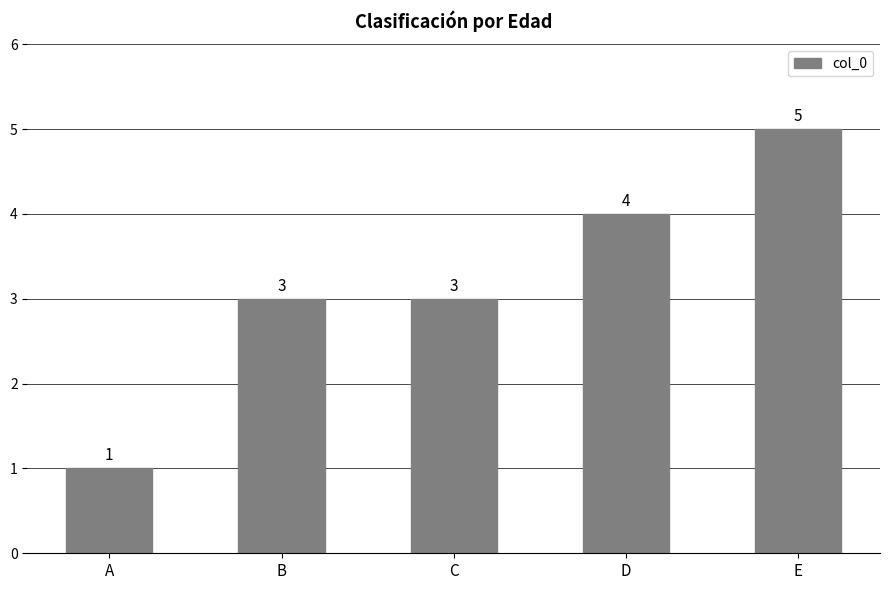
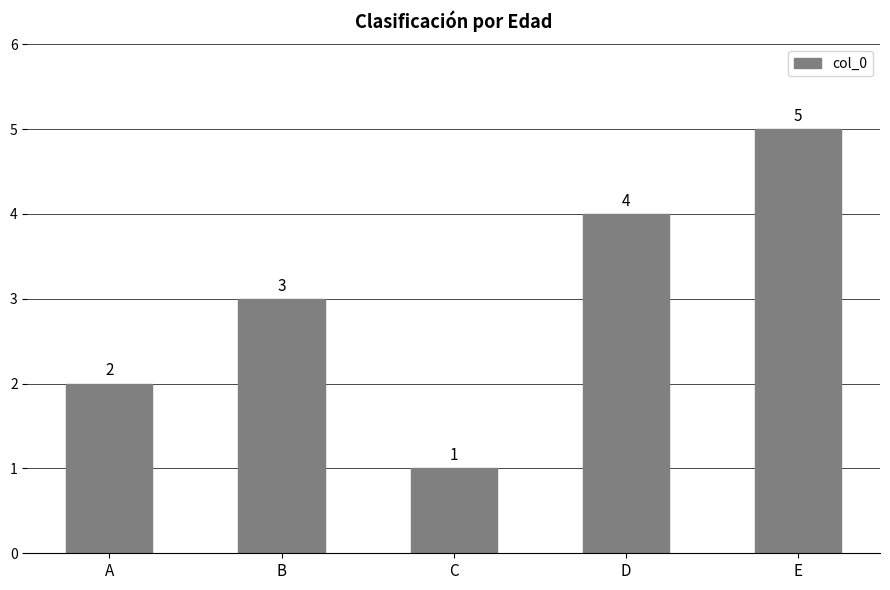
  {
-   "A": 1,
+   "A": 2,
    "B": 3,
-   "C": 3,
+   "C": 1,
    "D": 4,
    "E": 5
  }
